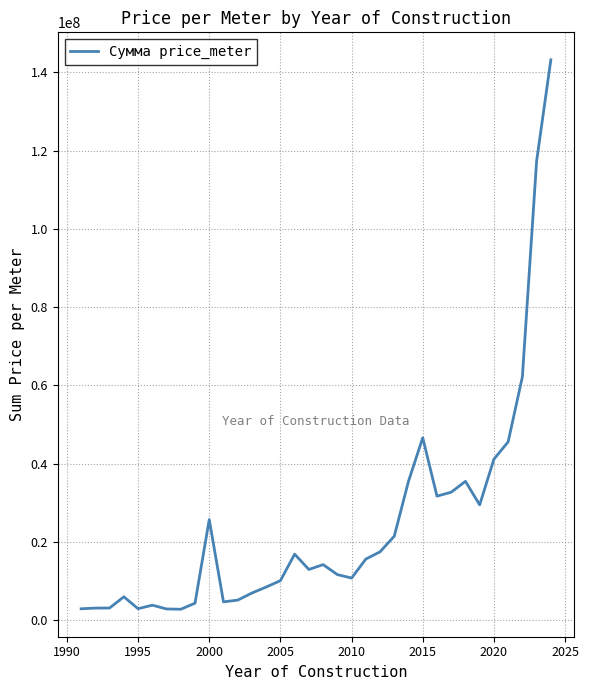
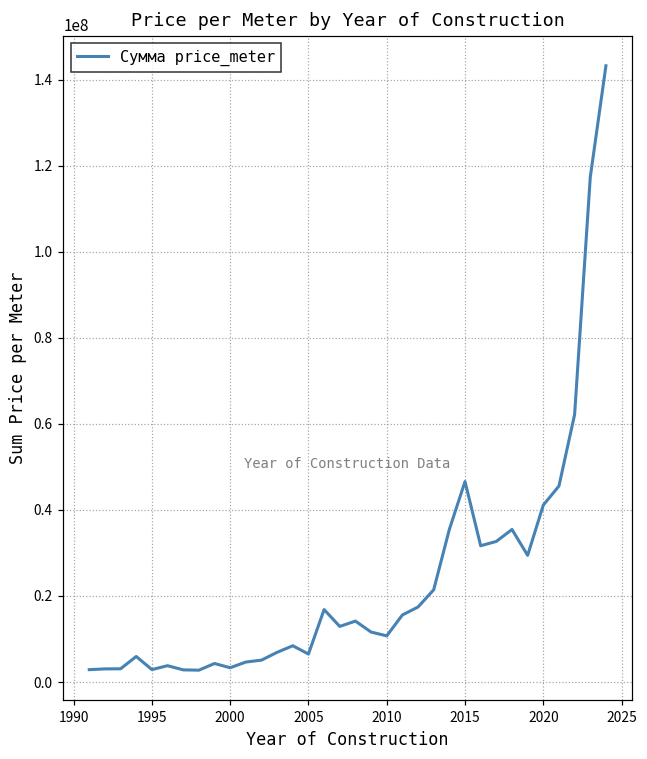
  {
    "1995": 3000000,
-   "2000": 26000000,
-   "2005": 10000000,
+   "2000": 3000000,
+   "2005": 7000000,
    "2010": 11000000,
    "2015": 47000000,
    "2020": 41000000
  }
